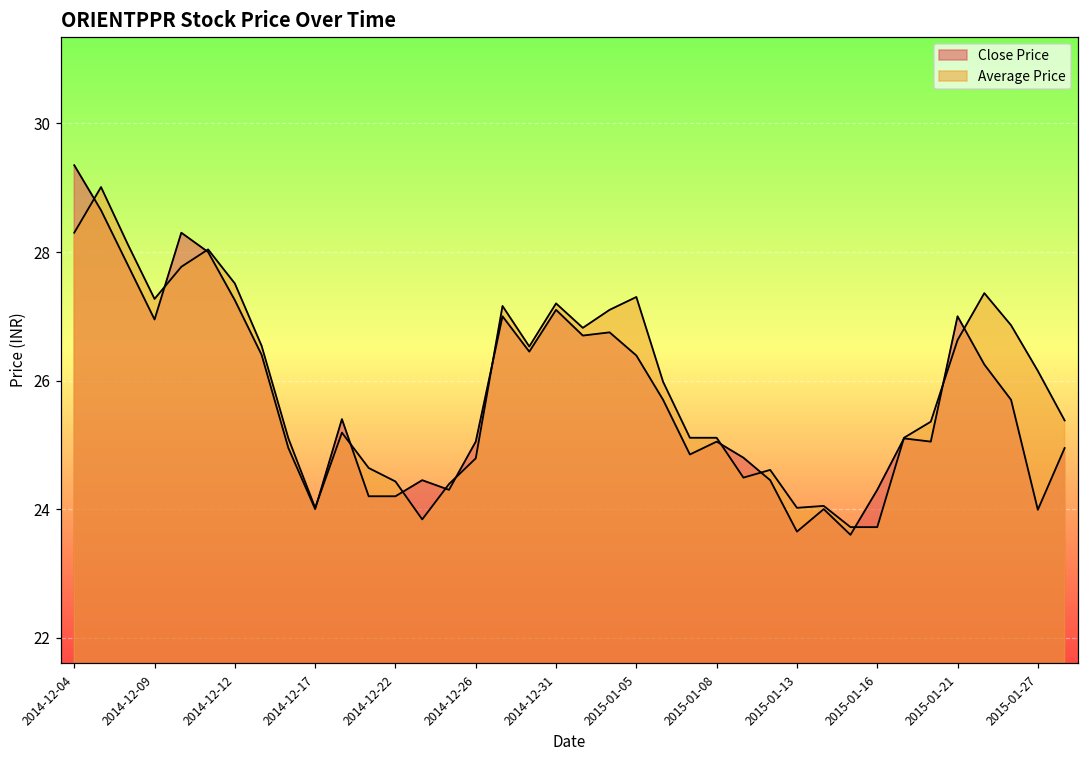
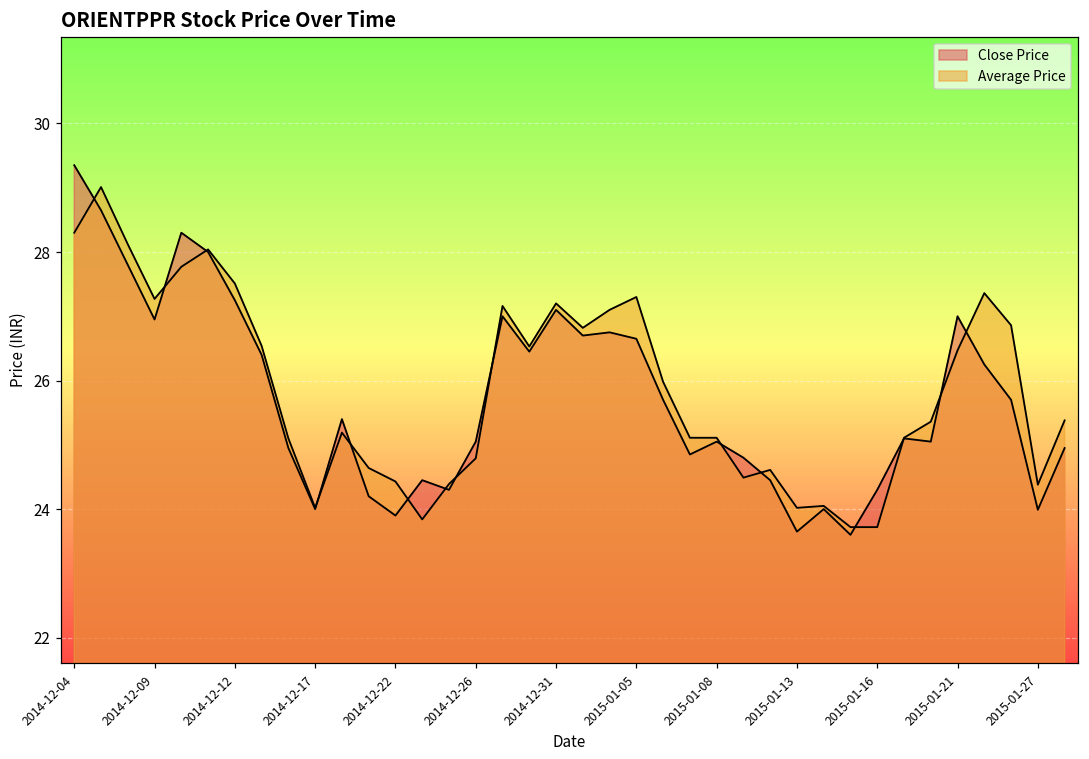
  {
    "Close Price": {
      "2014-12-04": 29.4,
      "2014-12-09": 27.0,
      "2014-12-12": 27.3,
-     "2014-12-22": 24.2,
+     "2014-12-22": 23.9,
      "2014-12-26": 25.1,
      "2014-12-31": 27.1,
-     "2015-01-05": 26.4,
+     "2015-01-05": 26.7,
      "2015-01-08": 25.1,
      "2015-01-13": 23.7,
      "2015-01-16": 24.3,
      "2015-01-21": 27.0,
      "2015-01-27": 24.0
    },
    "Average Price": {
      "2014-12-04": 28.3,
      "2014-12-09": 27.3,
      "2014-12-12": 27.5,
      "2014-12-22": 24.4,
      "2014-12-26": 24.8,
      "2014-12-31": 27.2,
      "2015-01-05": 27.3,
      "2015-01-08": 25.1,
      "2015-01-13": 24.0,
      "2015-01-16": 23.7,
-     "2015-01-21": 26.6,
-     "2015-01-27": 26.2
+     "2015-01-21": 26.5,
+     "2015-01-27": 24.4
    }
  }
